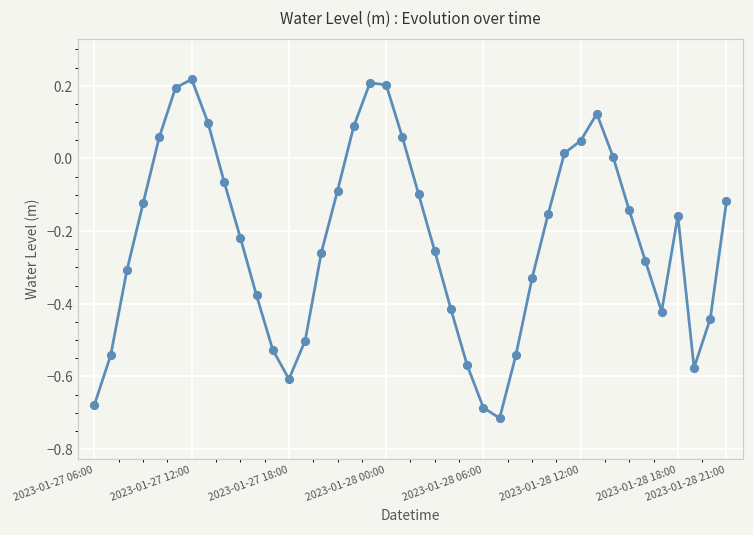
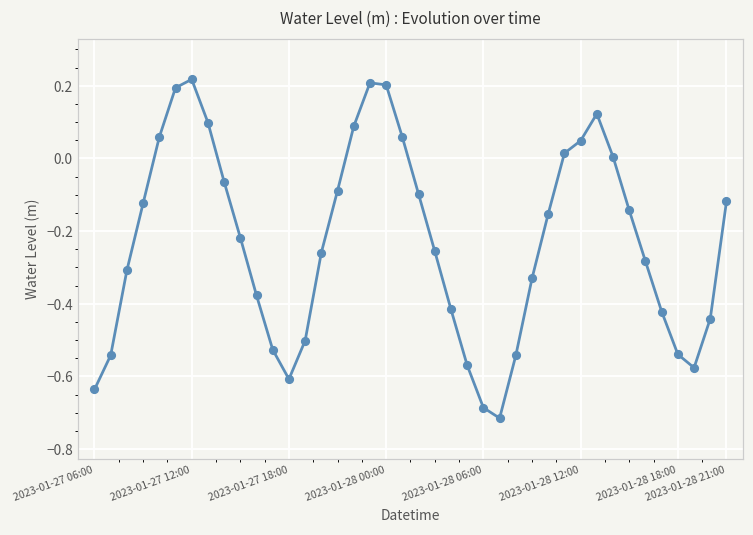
  {
-   "2023-01-27 06:00": -0.68,
+   "2023-01-27 06:00": -0.64,
    "2023-01-27 12:00": 0.22,
    "2023-01-27 18:00": -0.61,
    "2023-01-28 00:00": 0.20,
    "2023-01-28 06:00": -0.69,
    "2023-01-28 12:00": 0.05,
-   "2023-01-28 18:00": -0.16,
+   "2023-01-28 18:00": -0.54,
    "2023-01-28 21:00": -0.12
  }
